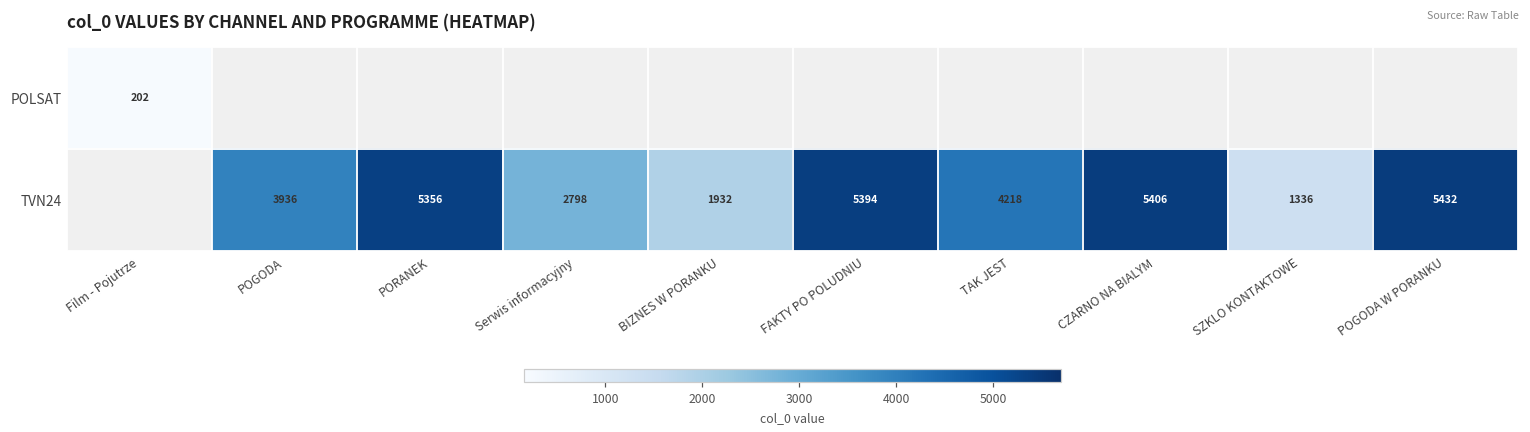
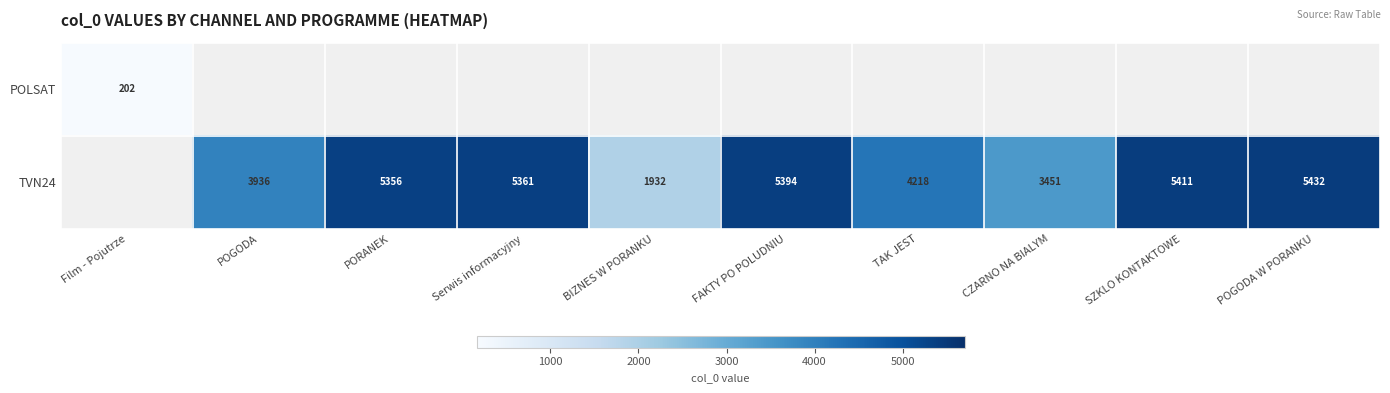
  {
    "POLSAT": {
      "Film - Pojutrze": 202
    },
    "TVN24": {
      "POGODA": 3936,
      "PORANEK": 5356,
-     "Serwis informacyjny": 2798,
+     "Serwis informacyjny": 5361,
      "BIZNES W PORANKU": 1932,
      "FAKTY PO POLUDNIU": 5394,
      "TAK JEST": 4218,
-     "CZARNO NA BIALYM": 5406,
-     "SZKLO KONTAKTOWE": 1336,
+     "CZARNO NA BIALYM": 3451,
+     "SZKLO KONTAKTOWE": 5411,
      "POGODA W PORANKU": 5432
    }
  }
